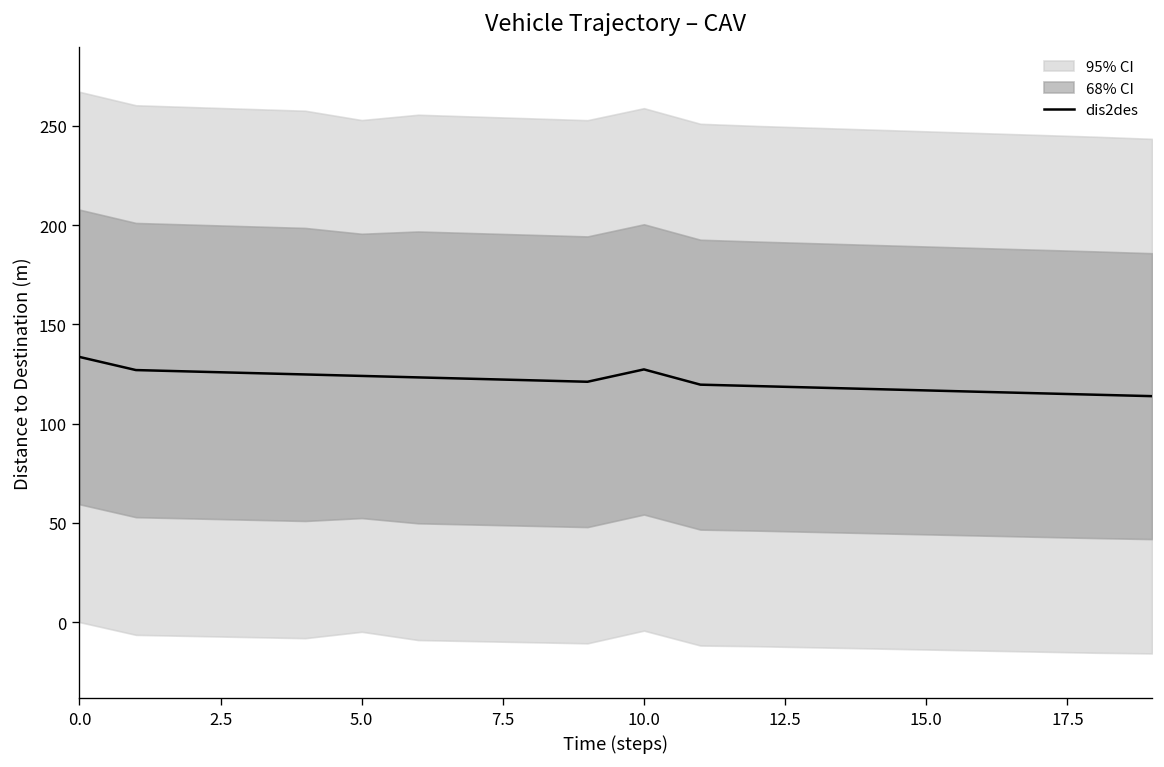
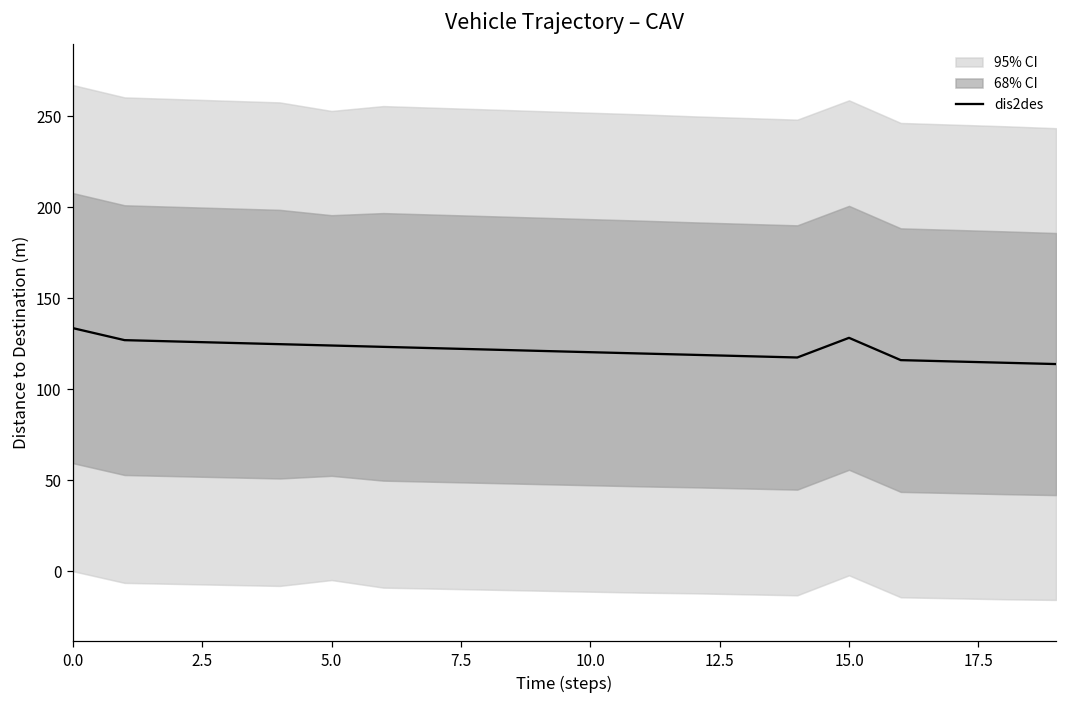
  {
    "dis2des": {
      "0.0": 134,
      "5.0": 124,
-     "10.0": 127,
-     "15.0": 117
+     "10.0": 120,
+     "15.0": 128
    }
  }
